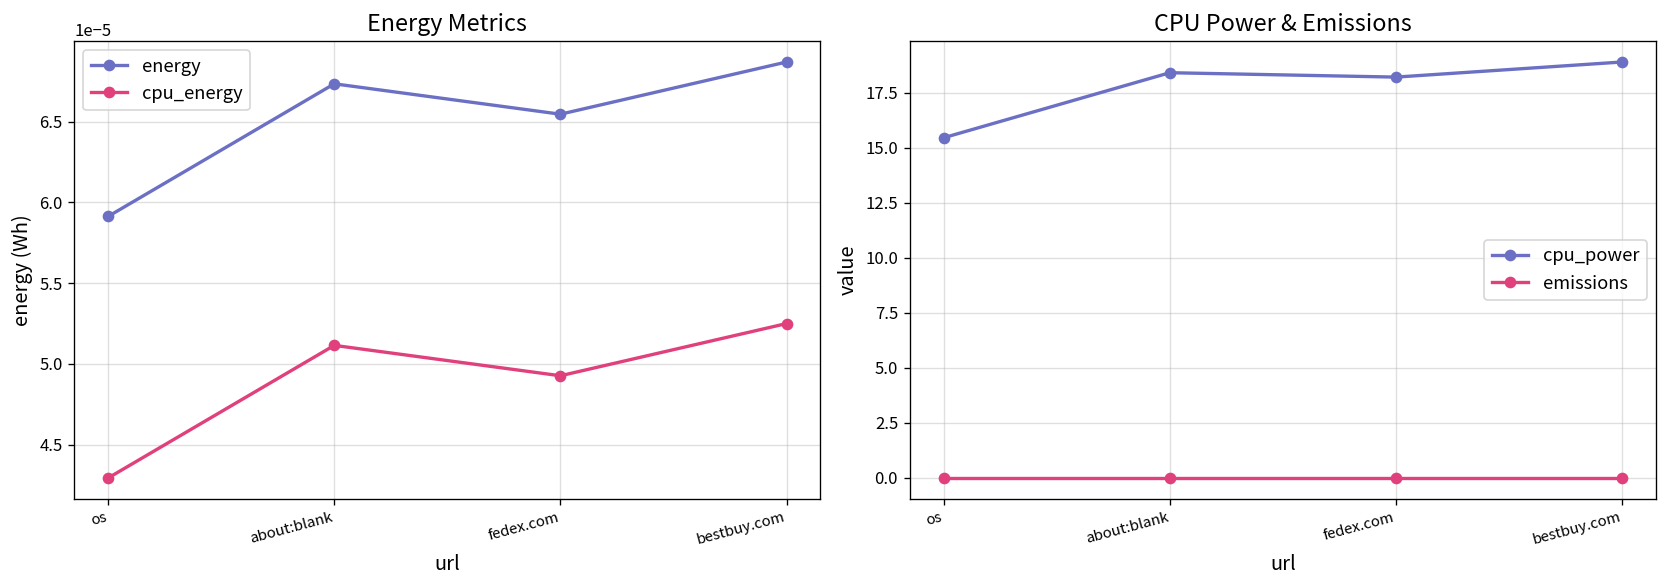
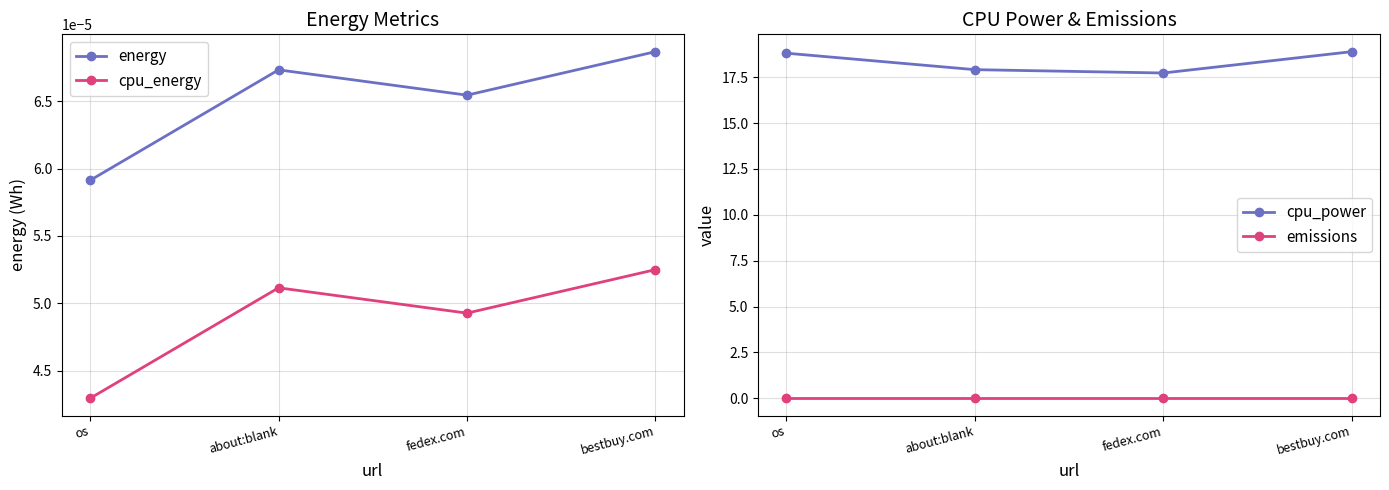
  {
    "Energy Metrics": {
      "energy": {
        "os": 0.0000591,
        "about:blank": 0.0000673,
        "fedex.com": 0.0000655,
        "bestbuy.com": 0.0000687
      },
      "cpu_energy": {
        "os": 0.0000429,
        "about:blank": 0.0000511,
        "fedex.com": 0.0000493,
        "bestbuy.com": 0.0000525
      }
    },
    "CPU Power & Emissions": {
      "cpu_power": {
-       "os": 15.5,
-       "about:blank": 18.4,
-       "fedex.com": 18.2,
+       "os": 18.8,
+       "about:blank": 17.9,
+       "fedex.com": 17.7,
        "bestbuy.com": 18.9
      },
      "emissions": {
        "os": 0.0,
        "about:blank": 0.0,
        "fedex.com": 0.0,
        "bestbuy.com": 0.0
      }
    }
  }
